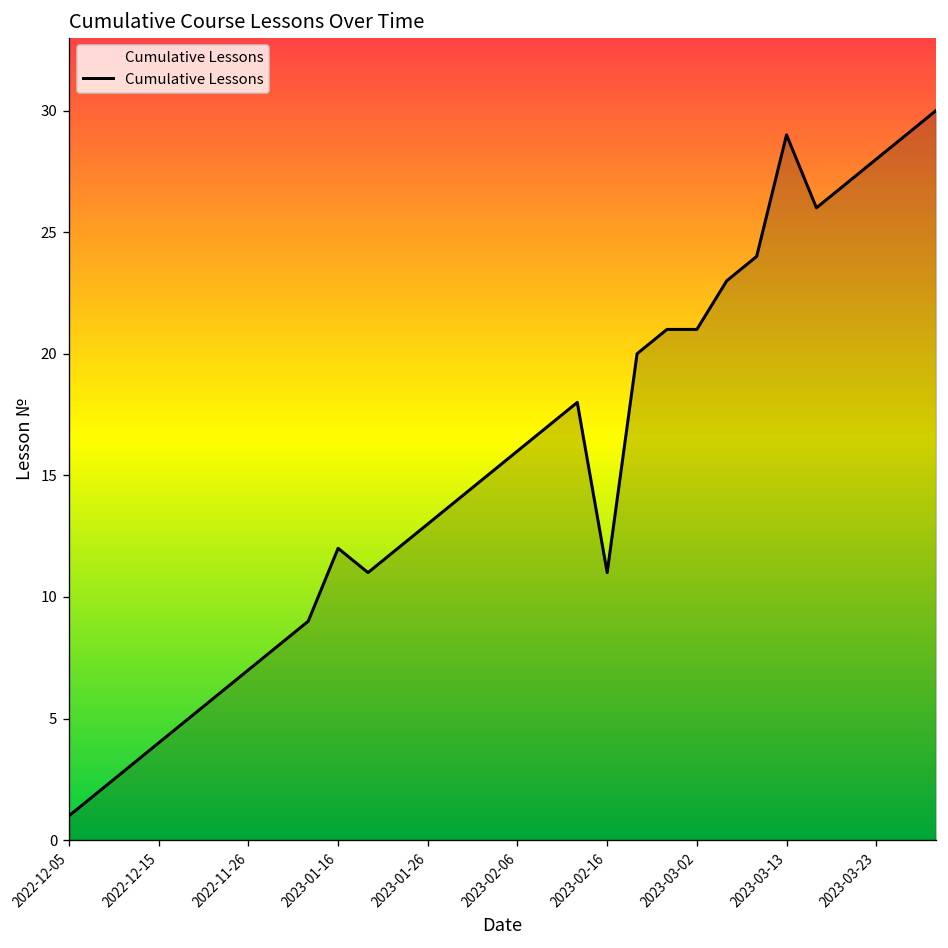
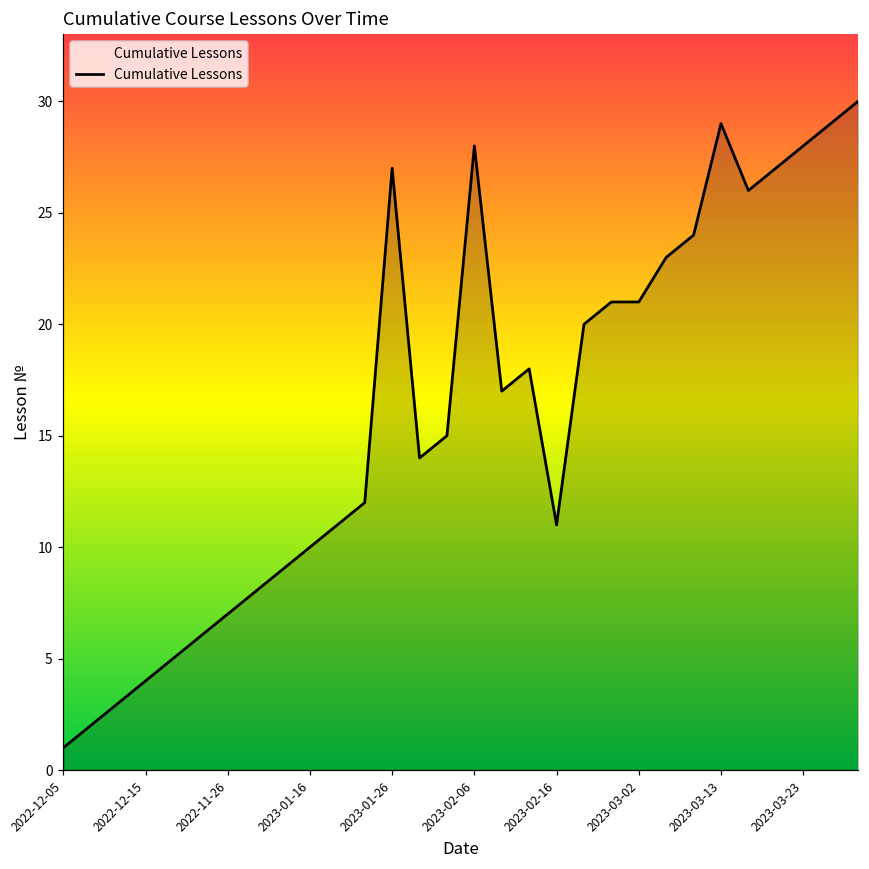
  {
    "2022-12-05": 1,
    "2022-12-15": 4,
    "2022-11-26": 7,
-   "2023-01-16": 12,
-   "2023-01-26": 13,
-   "2023-02-06": 16,
+   "2023-01-16": 10,
+   "2023-01-26": 27,
+   "2023-02-06": 28,
    "2023-02-16": 11,
    "2023-03-02": 21,
    "2023-03-13": 29,
    "2023-03-23": 28
  }
